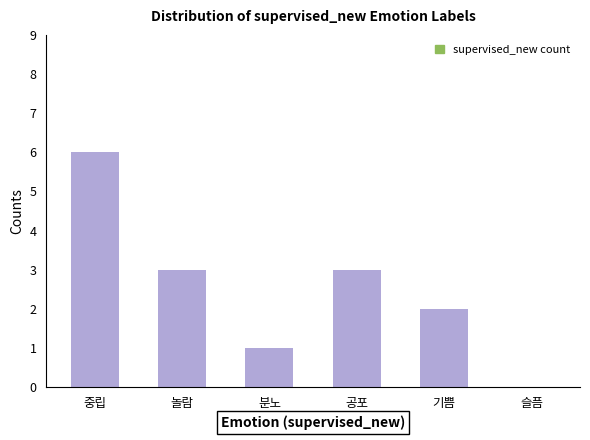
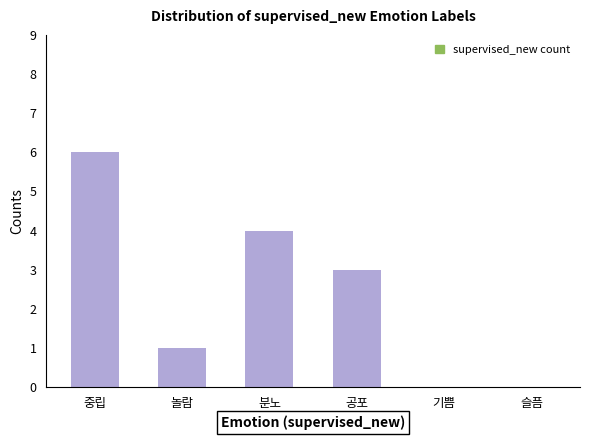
  {
    "중립": 6,
-   "놀람": 3,
-   "분노": 1,
+   "놀람": 1,
+   "분노": 4,
    "공포": 3,
-   "기쁨": 2,
+   "기쁨": 0,
    "슬픔": 0
  }
